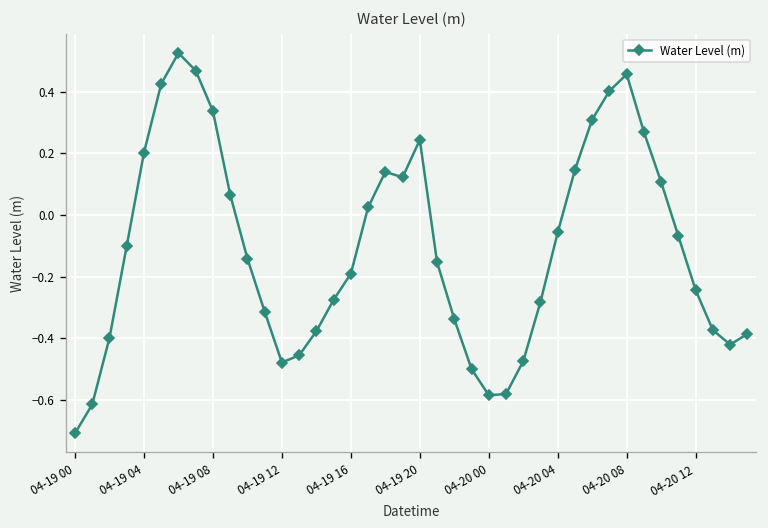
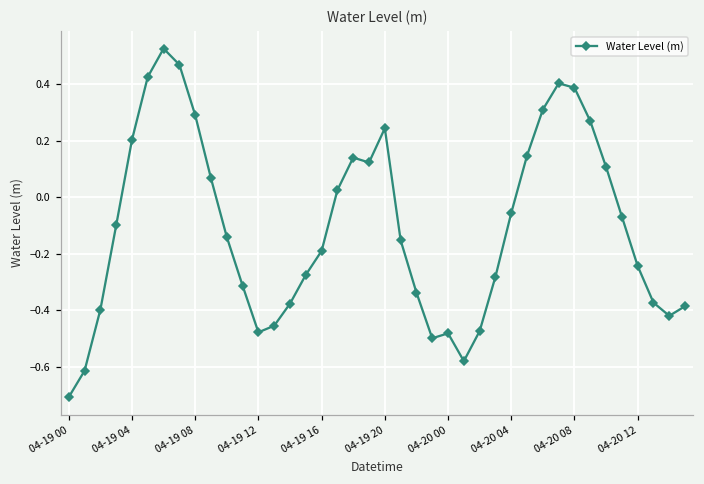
  {
    "04-19 00": -0.71,
    "04-19 04": 0.20,
-   "04-19 08": 0.34,
+   "04-19 08": 0.29,
    "04-19 12": -0.48,
    "04-19 16": -0.19,
    "04-19 20": 0.24,
-   "04-20 00": -0.58,
+   "04-20 00": -0.48,
    "04-20 04": -0.06,
-   "04-20 08": 0.46,
+   "04-20 08": 0.39,
    "04-20 12": -0.24
  }
